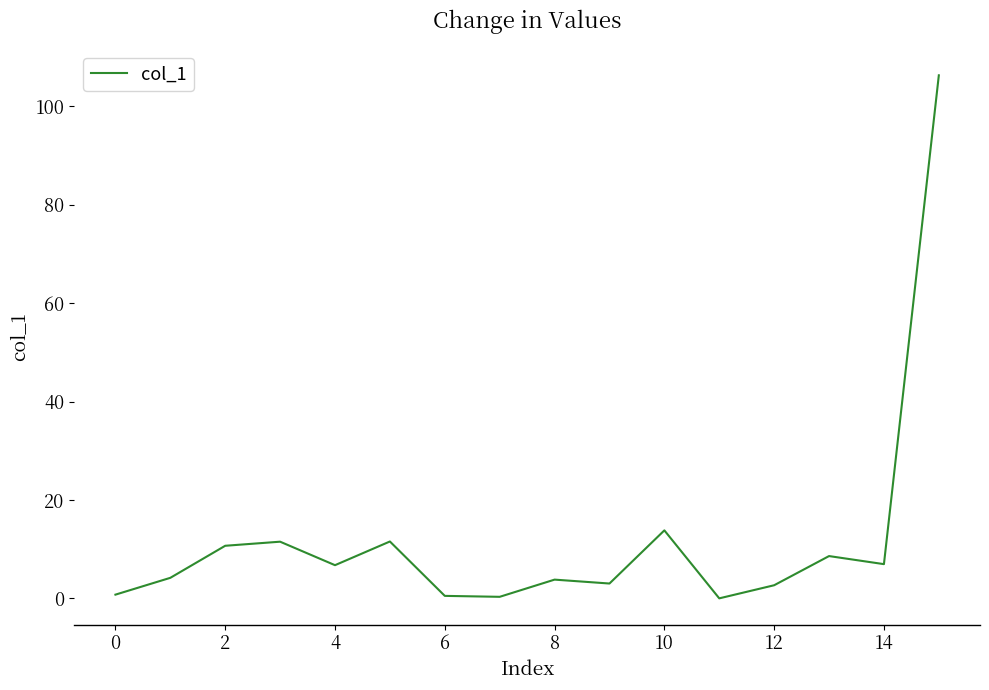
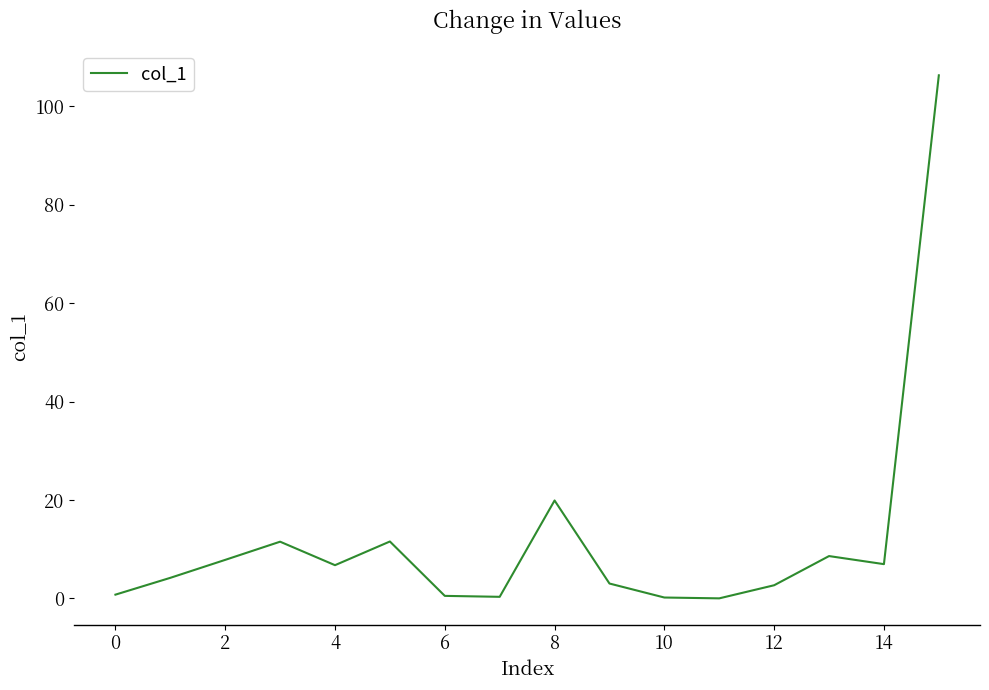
  {
    "0": 1,
-   "2": 11,
+   "2": 8,
    "4": 7,
    "6": 1,
-   "8": 4,
-   "10": 14,
+   "8": 20,
+   "10": 0,
    "12": 3,
    "14": 7
  }
